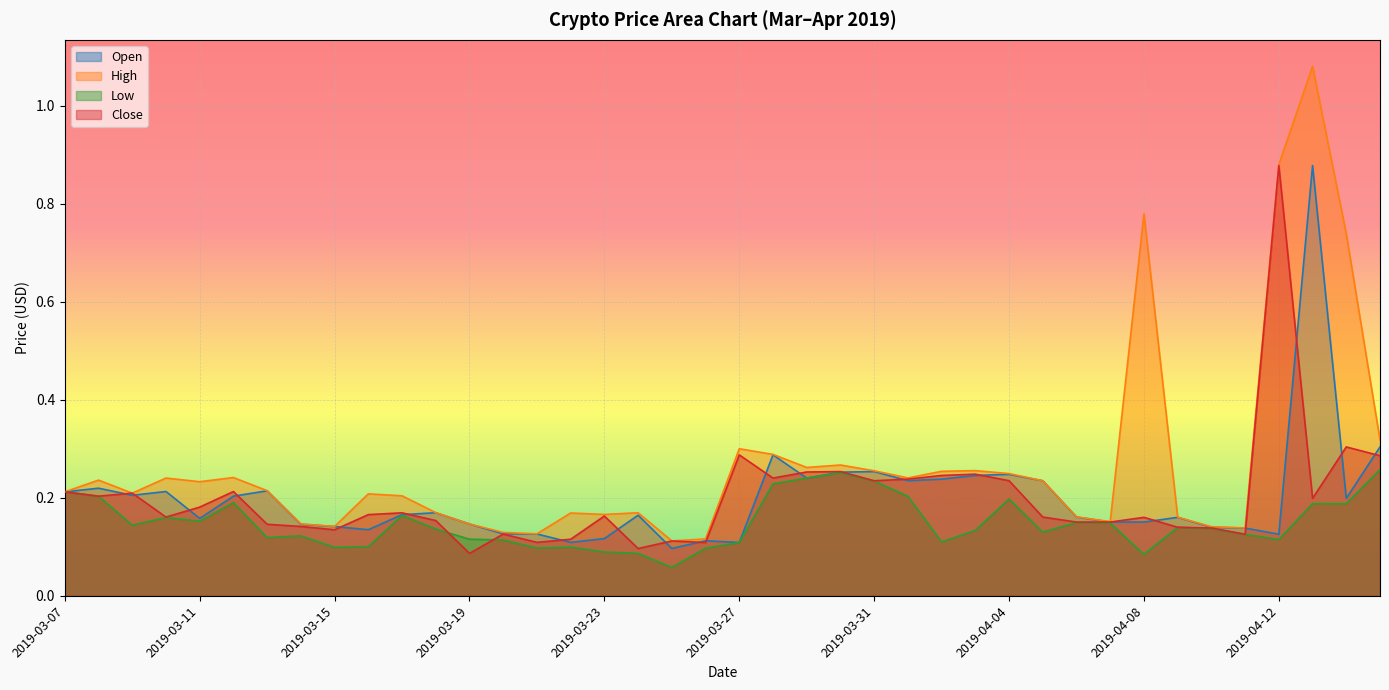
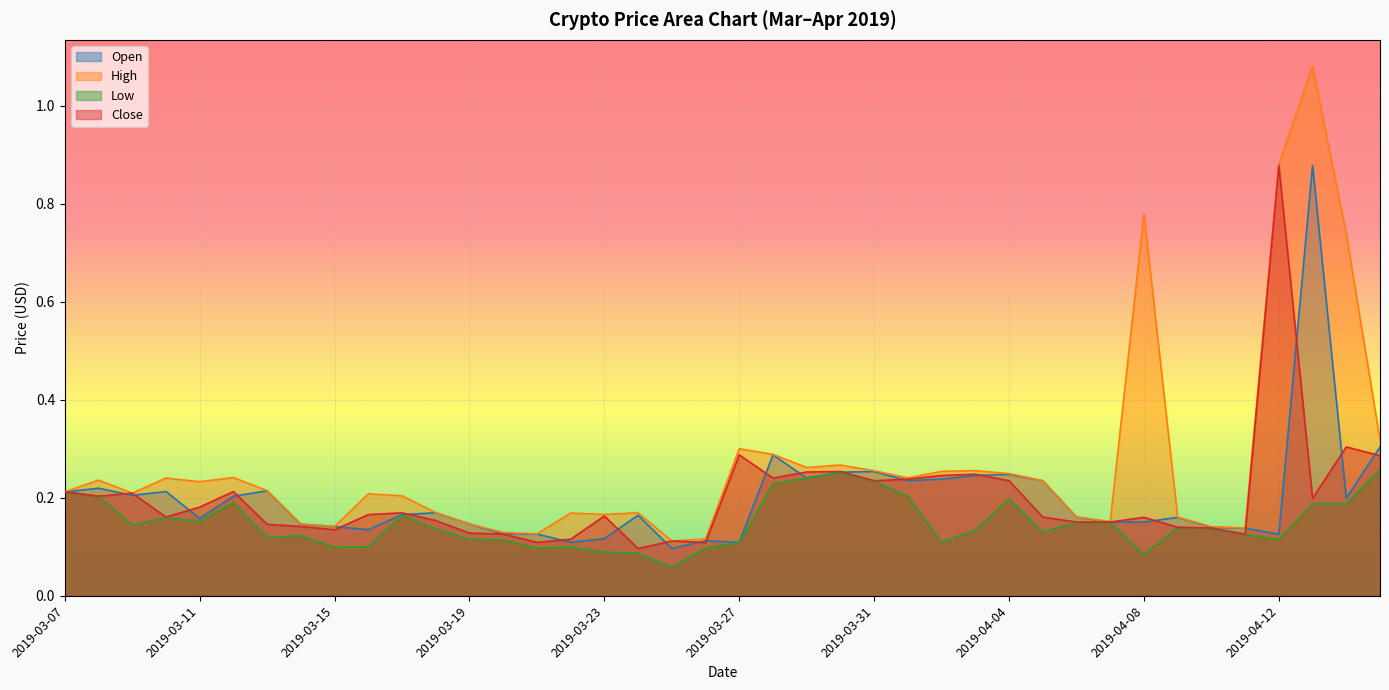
  {
    "Open": {
      "2019-03-11": 0.16,
      "2019-03-23": 0.12,
      "2019-04-08": 0.15,
      "2019-04-12": 0.13
    },
    "High": {
      "2019-03-11": 0.23,
      "2019-03-27": 0.30,
      "2019-04-08": 0.78
    },
    "Low": {
      "2019-03-11": 0.15,
      "2019-03-15": 0.10,
      "2019-03-19": 0.12,
      "2019-03-23": 0.09,
      "2019-04-04": 0.20,
      "2019-04-08": 0.08,
      "2019-04-12": 0.11
    },
    "Close": {
      "2019-03-11": 0.18,
      "2019-03-15": 0.13,
-     "2019-03-19": 0.09,
+     "2019-03-19": 0.13,
      "2019-03-27": 0.29,
      "2019-04-04": 0.23,
      "2019-04-08": 0.16
    }
  }
